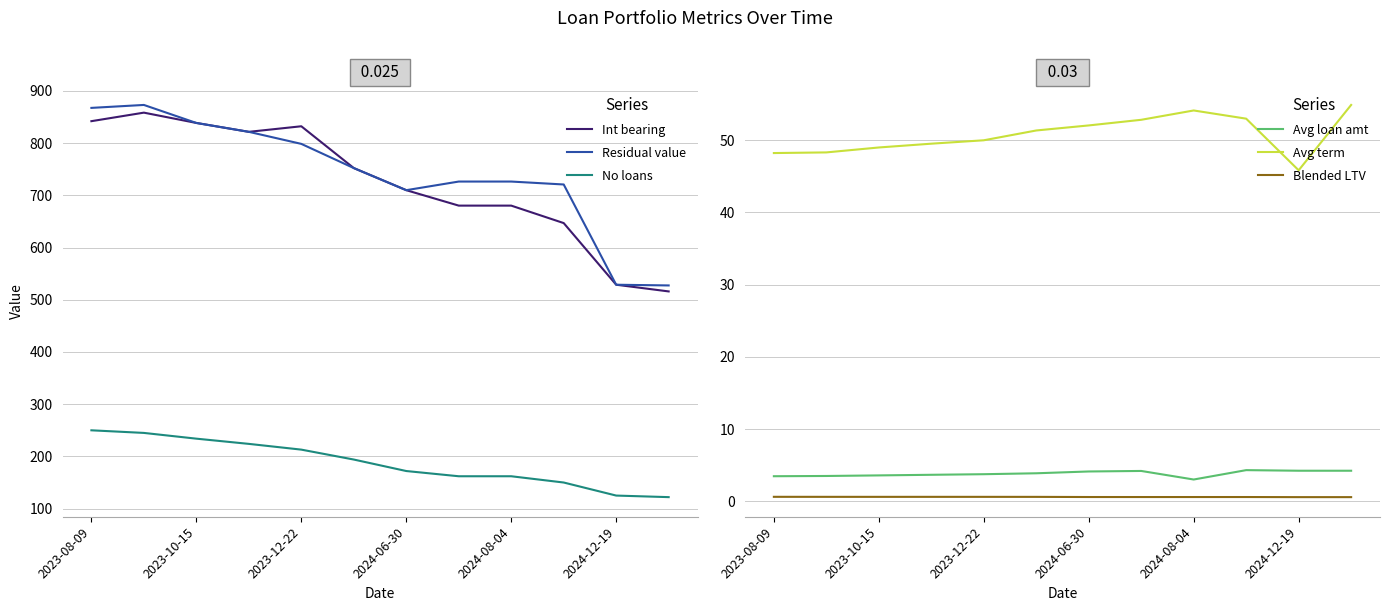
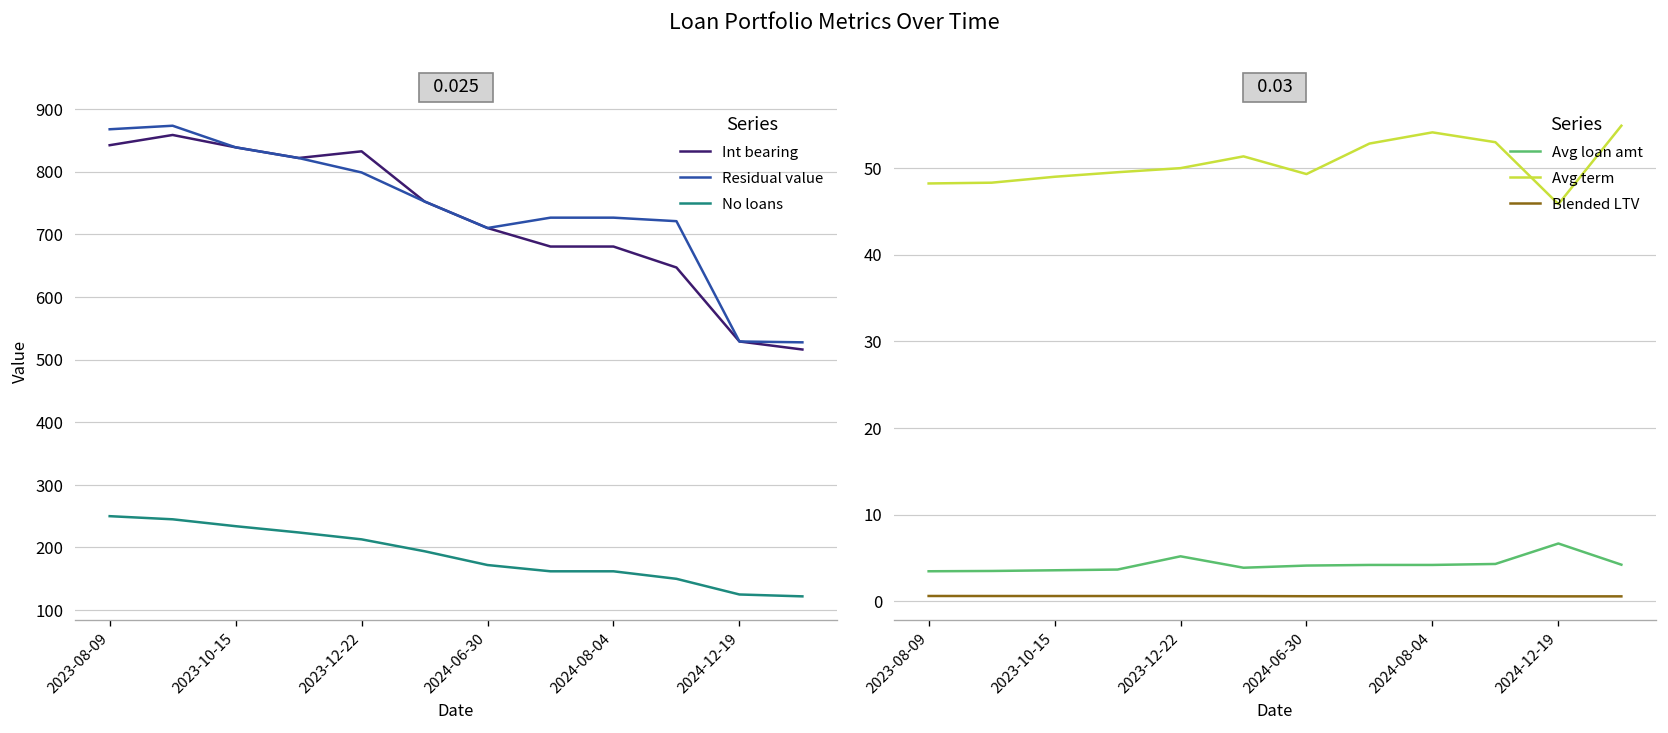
  {
    "0.025": {
      "Int bearing": {
        "2023-08-09": 840,
        "2023-12-22": 830,
        "2024-08-04": 680
      },
      "Residual value": {
        "2023-08-09": 870,
        "2023-12-22": 800,
        "2024-08-04": 730
      },
      "No loans": {
        "2023-08-09": 250,
        "2023-10-15": 230,
        "2023-12-22": 210,
        "2024-06-30": 170,
        "2024-08-04": 160,
        "2024-12-19": 130
      }
    },
    "0.03": {
      "Avg loan amt": {
        "2023-08-09": 3,
        "2023-10-15": 4,
-       "2023-12-22": 4,
+       "2023-12-22": 5,
        "2024-06-30": 4,
-       "2024-08-04": 3,
-       "2024-12-19": 4
+       "2024-08-04": 4,
+       "2024-12-19": 7
      },
      "Avg term": {
        "2023-08-09": 48,
        "2023-10-15": 49,
        "2023-12-22": 50,
-       "2024-06-30": 52,
+       "2024-06-30": 49,
        "2024-08-04": 54,
        "2024-12-19": 46
      },
      "Blended LTV": {
        "2023-08-09": 1,
        "2023-10-15": 1,
        "2023-12-22": 1,
        "2024-06-30": 1,
        "2024-08-04": 1,
        "2024-12-19": 1
      }
    }
  }
